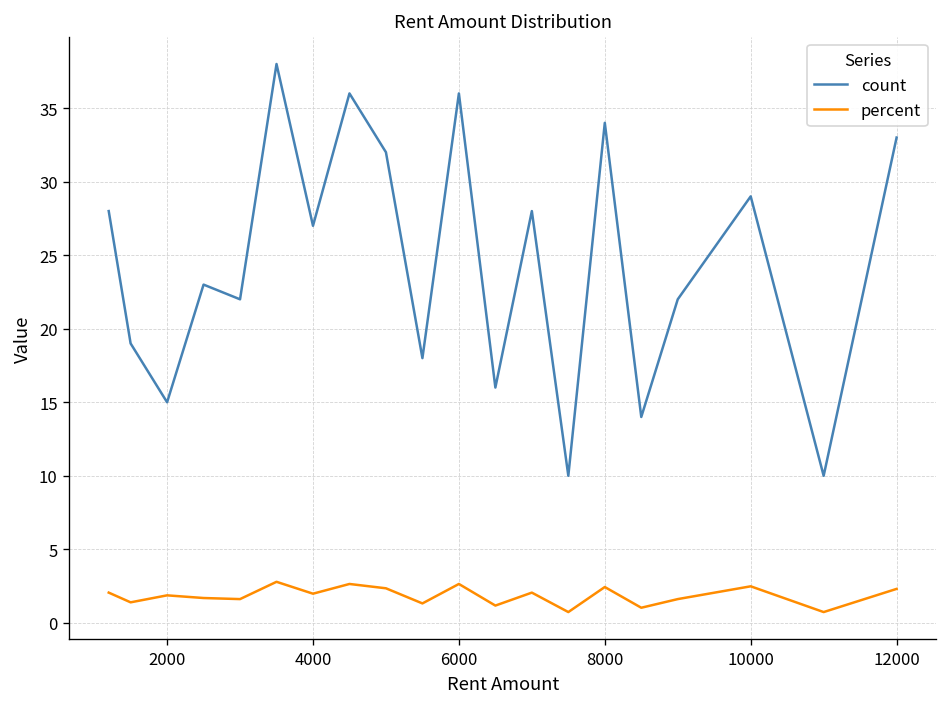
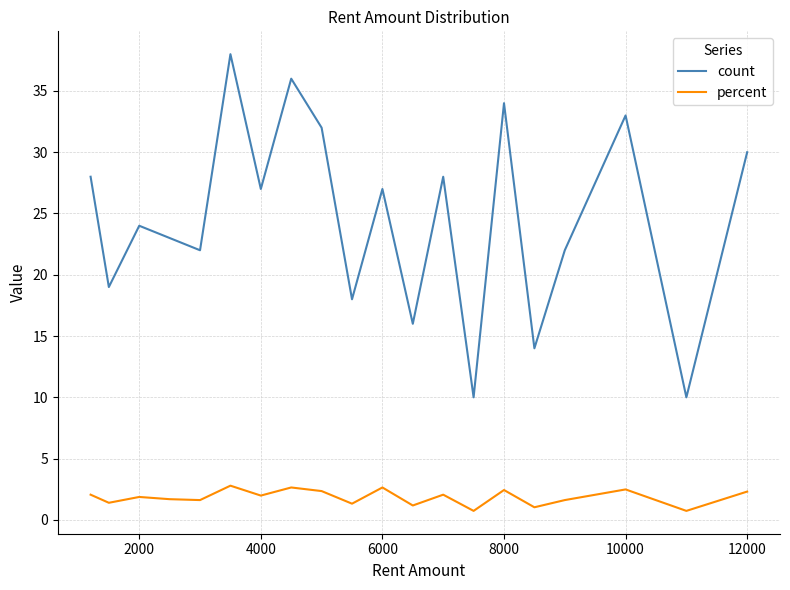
  {
    "count": {
-     "2000": 15,
+     "2000": 24,
      "4000": 27,
-     "6000": 36,
+     "6000": 27,
      "8000": 34,
-     "10000": 29,
-     "12000": 33
+     "10000": 33,
+     "12000": 30
    },
    "percent": {
      "2000": 2,
      "4000": 2,
      "6000": 2.6,
      "8000": 2.4,
      "10000": 2.5,
      "12000": 2.3
    }
  }
